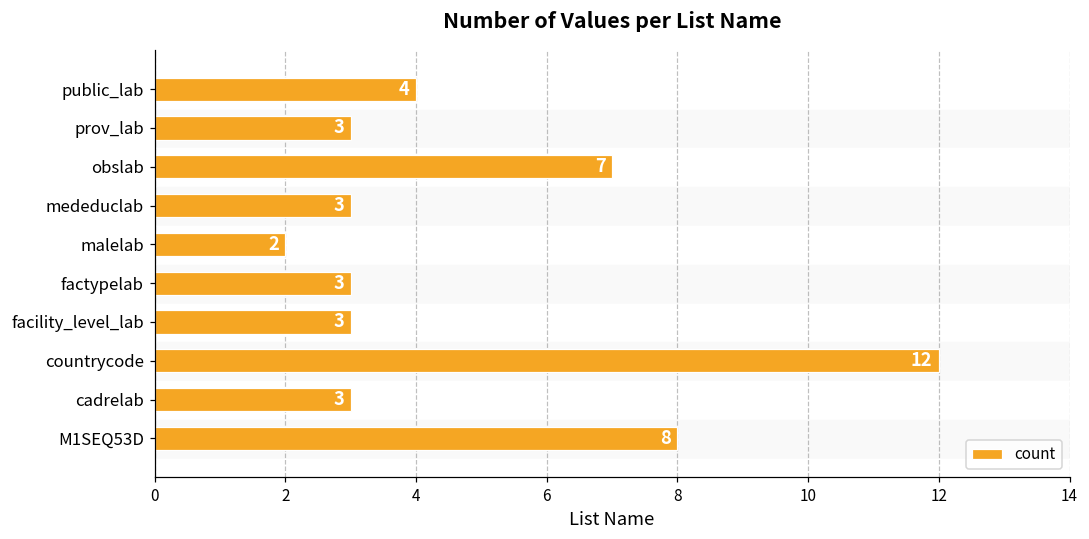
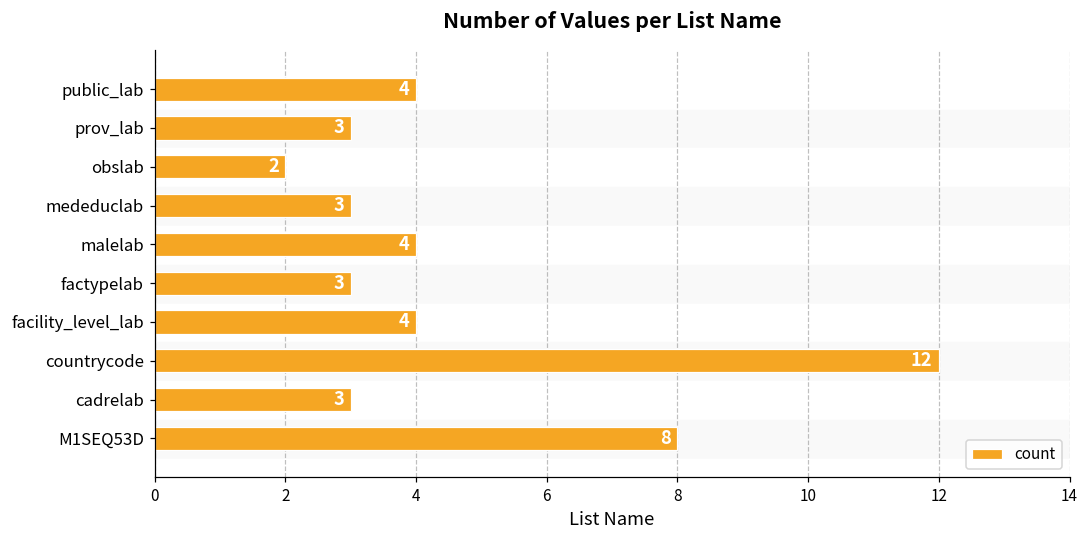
  {
    "public_lab": 4,
    "prov_lab": 3,
-   "obslab": 7,
+   "obslab": 2,
    "mededuclab": 3,
-   "malelab": 2,
+   "malelab": 4,
    "factypelab": 3,
-   "facility_level_lab": 3,
+   "facility_level_lab": 4,
    "countrycode": 12,
    "cadrelab": 3,
    "M1SEQ53D": 8
  }
